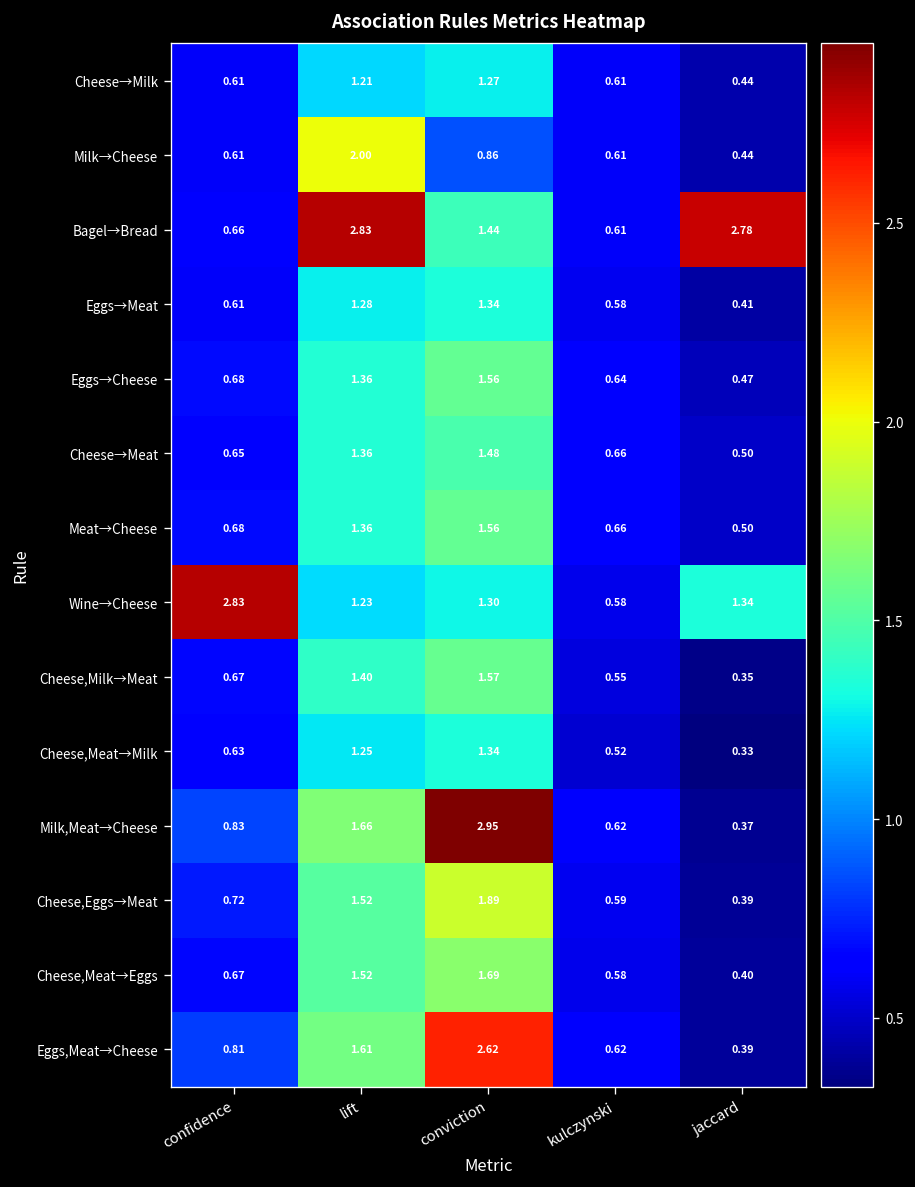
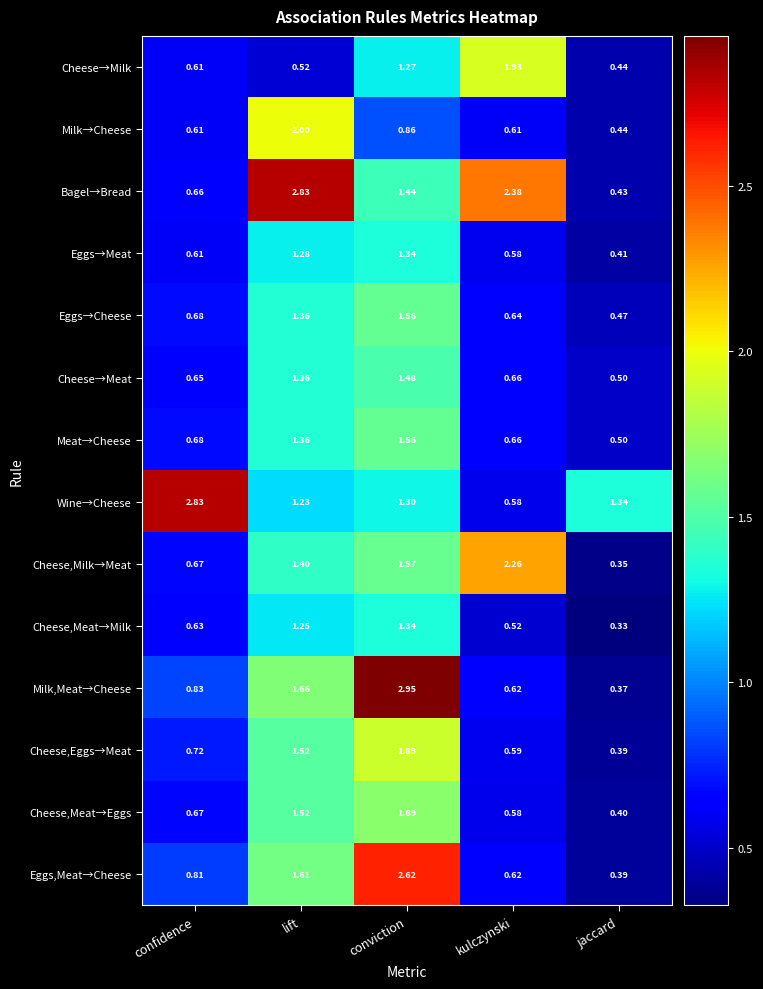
  {
    "Cheese→Milk": {
      "confidence": 0.61,
-     "lift": 1.21,
+     "lift": 0.52,
      "conviction": 1.27,
-     "kulczynski": 0.61,
+     "kulczynski": 1.93,
      "jaccard": 0.44
    },
    "Milk→Cheese": {
      "confidence": 0.61,
      "lift": 2.00,
      "conviction": 0.86,
      "kulczynski": 0.61,
      "jaccard": 0.44
    },
    "Bagel→Bread": {
      "confidence": 0.66,
      "lift": 2.83,
      "conviction": 1.44,
-     "kulczynski": 0.61,
-     "jaccard": 2.78
+     "kulczynski": 2.38,
+     "jaccard": 0.43
    },
    "Eggs→Meat": {
      "confidence": 0.61,
      "lift": 1.28,
      "conviction": 1.34,
      "kulczynski": 0.58,
      "jaccard": 0.41
    },
    "Eggs→Cheese": {
      "confidence": 0.68,
      "lift": 1.36,
      "conviction": 1.56,
      "kulczynski": 0.64,
      "jaccard": 0.47
    },
    "Cheese→Meat": {
      "confidence": 0.65,
      "lift": 1.36,
      "conviction": 1.48,
      "kulczynski": 0.66,
      "jaccard": 0.50
    },
    "Meat→Cheese": {
      "confidence": 0.68,
      "lift": 1.36,
      "conviction": 1.56,
      "kulczynski": 0.66,
      "jaccard": 0.50
    },
    "Wine→Cheese": {
      "confidence": 2.83,
      "lift": 1.23,
      "conviction": 1.30,
      "kulczynski": 0.58,
      "jaccard": 1.34
    },
    "Cheese,Milk→Meat": {
      "confidence": 0.67,
      "lift": 1.40,
      "conviction": 1.57,
-     "kulczynski": 0.55,
+     "kulczynski": 2.26,
      "jaccard": 0.35
    },
    "Cheese,Meat→Milk": {
      "confidence": 0.63,
      "lift": 1.25,
      "conviction": 1.34,
      "kulczynski": 0.52,
      "jaccard": 0.33
    },
    "Milk,Meat→Cheese": {
      "confidence": 0.83,
      "lift": 1.66,
      "conviction": 2.95,
      "kulczynski": 0.62,
      "jaccard": 0.37
    },
    "Cheese,Eggs→Meat": {
      "confidence": 0.72,
      "lift": 1.52,
      "conviction": 1.89,
      "kulczynski": 0.59,
      "jaccard": 0.39
    },
    "Cheese,Meat→Eggs": {
      "confidence": 0.67,
      "lift": 1.52,
      "conviction": 1.69,
      "kulczynski": 0.58,
      "jaccard": 0.40
    },
    "Eggs,Meat→Cheese": {
      "confidence": 0.81,
      "lift": 1.61,
      "conviction": 2.62,
      "kulczynski": 0.62,
      "jaccard": 0.39
    }
  }
